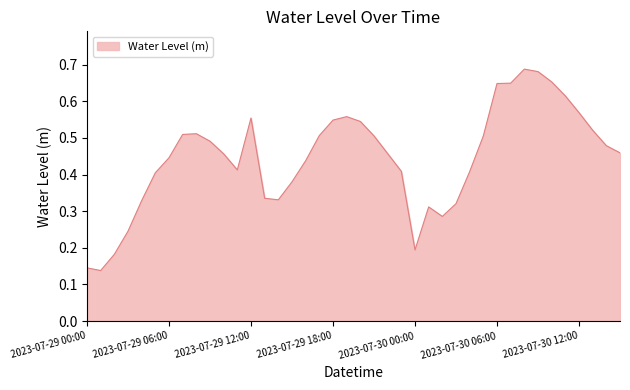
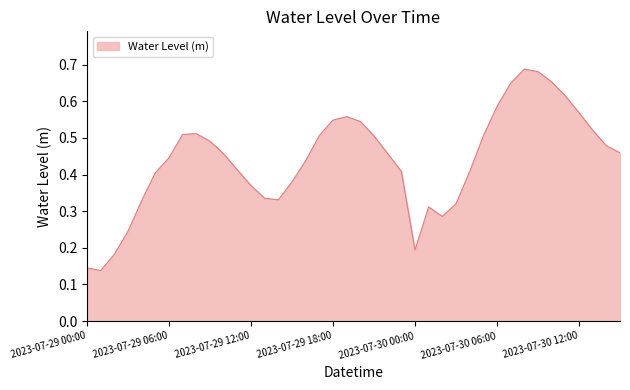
  {
    "2023-07-29 00:00": 0.15,
    "2023-07-29 06:00": 0.45,
-   "2023-07-29 12:00": 0.55,
+   "2023-07-29 12:00": 0.37,
    "2023-07-29 18:00": 0.55,
    "2023-07-30 00:00": 0.19,
-   "2023-07-30 06:00": 0.65,
+   "2023-07-30 06:00": 0.59,
    "2023-07-30 12:00": 0.57
  }
